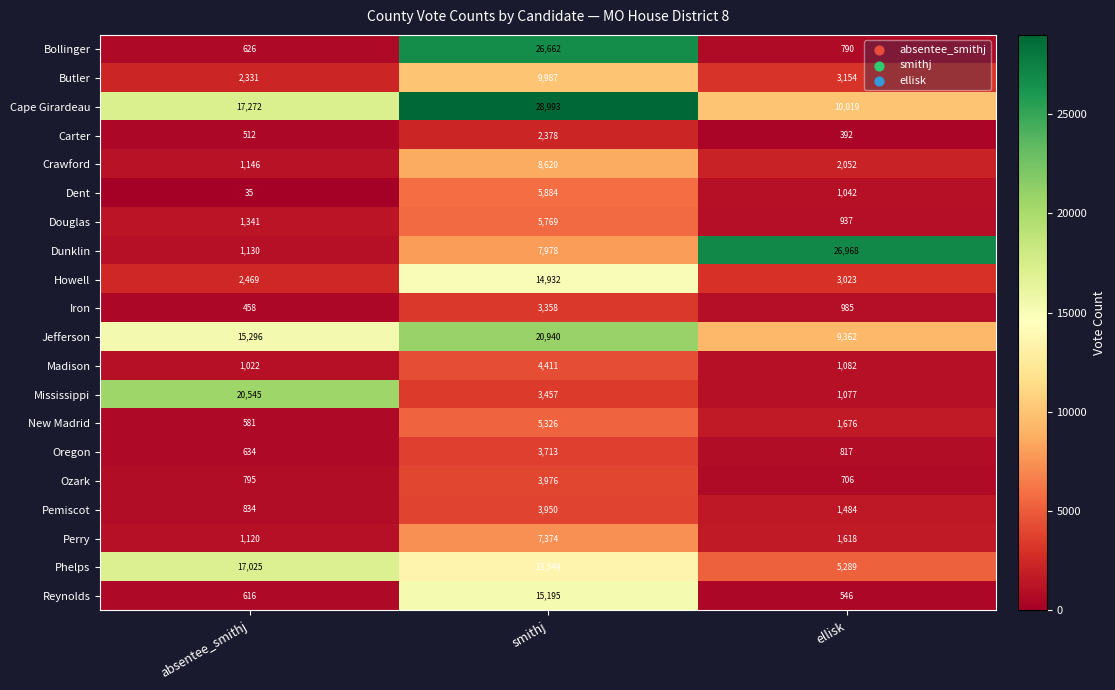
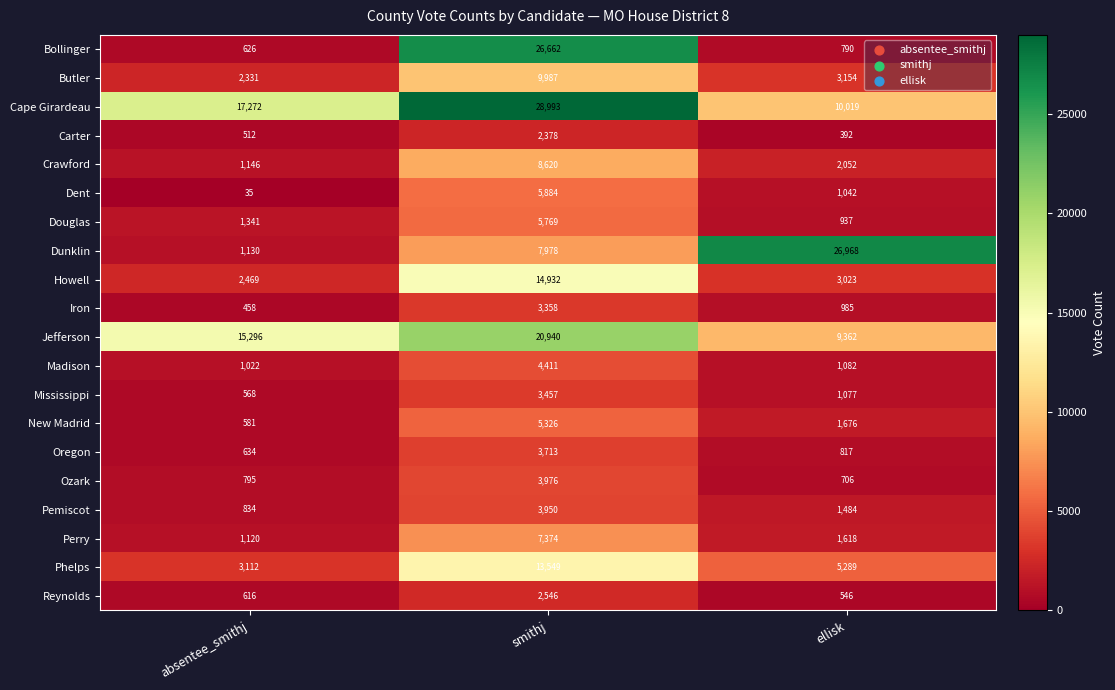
  {
    "Bollinger": {
      "absentee_smithj": "626",
      "smithj": "26,662",
      "ellisk": "790"
    },
    "Butler": {
      "absentee_smithj": "2,331",
      "smithj": "9,987",
      "ellisk": "3,154"
    },
    "Cape Girardeau": {
      "absentee_smithj": "17,272",
      "smithj": "28,993",
      "ellisk": "10,019"
    },
    "Carter": {
      "absentee_smithj": "512",
      "smithj": "2,378",
      "ellisk": "392"
    },
    "Crawford": {
      "absentee_smithj": "1,146",
      "smithj": "8,620",
      "ellisk": "2,052"
    },
    "Dent": {
      "absentee_smithj": "35",
      "smithj": "5,884",
      "ellisk": "1,042"
    },
    "Douglas": {
      "absentee_smithj": "1,341",
      "smithj": "5,769",
      "ellisk": "937"
    },
    "Dunklin": {
      "absentee_smithj": "1,130",
      "smithj": "7,978",
      "ellisk": "26,968"
    },
    "Howell": {
      "absentee_smithj": "2,469",
      "smithj": "14,932",
      "ellisk": "3,023"
    },
    "Iron": {
      "absentee_smithj": "458",
      "smithj": "3,358",
      "ellisk": "985"
    },
    "Jefferson": {
      "absentee_smithj": "15,296",
      "smithj": "20,940",
      "ellisk": "9,362"
    },
    "Madison": {
      "absentee_smithj": "1,022",
      "smithj": "4,411",
      "ellisk": "1,082"
    },
    "Mississippi": {
-     "absentee_smithj": "20,545",
+     "absentee_smithj": "568",
      "smithj": "3,457",
      "ellisk": "1,077"
    },
    "New Madrid": {
      "absentee_smithj": "581",
      "smithj": "5,326",
      "ellisk": "1,676"
    },
    "Oregon": {
      "absentee_smithj": "634",
      "smithj": "3,713",
      "ellisk": "817"
    },
    "Ozark": {
      "absentee_smithj": "795",
      "smithj": "3,976",
      "ellisk": "706"
    },
    "Pemiscot": {
      "absentee_smithj": "834",
      "smithj": "3,950",
      "ellisk": "1,484"
    },
    "Perry": {
      "absentee_smithj": "1,120",
      "smithj": "7,374",
      "ellisk": "1,618"
    },
    "Phelps": {
-     "absentee_smithj": "17,025",
+     "absentee_smithj": "3,112",
      "smithj": "13,549",
      "ellisk": "5,289"
    },
    "Reynolds": {
      "absentee_smithj": "616",
-     "smithj": "15,195",
+     "smithj": "2,546",
      "ellisk": "546"
    }
  }
